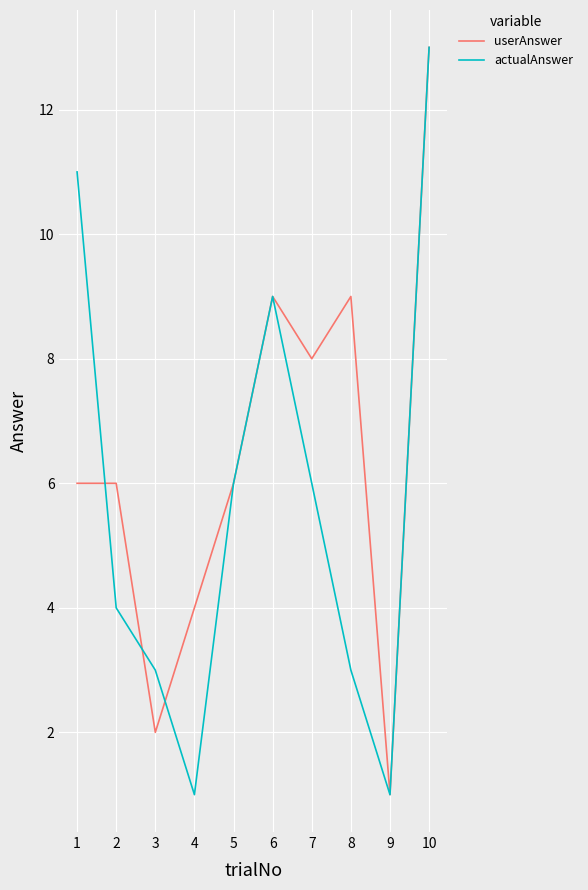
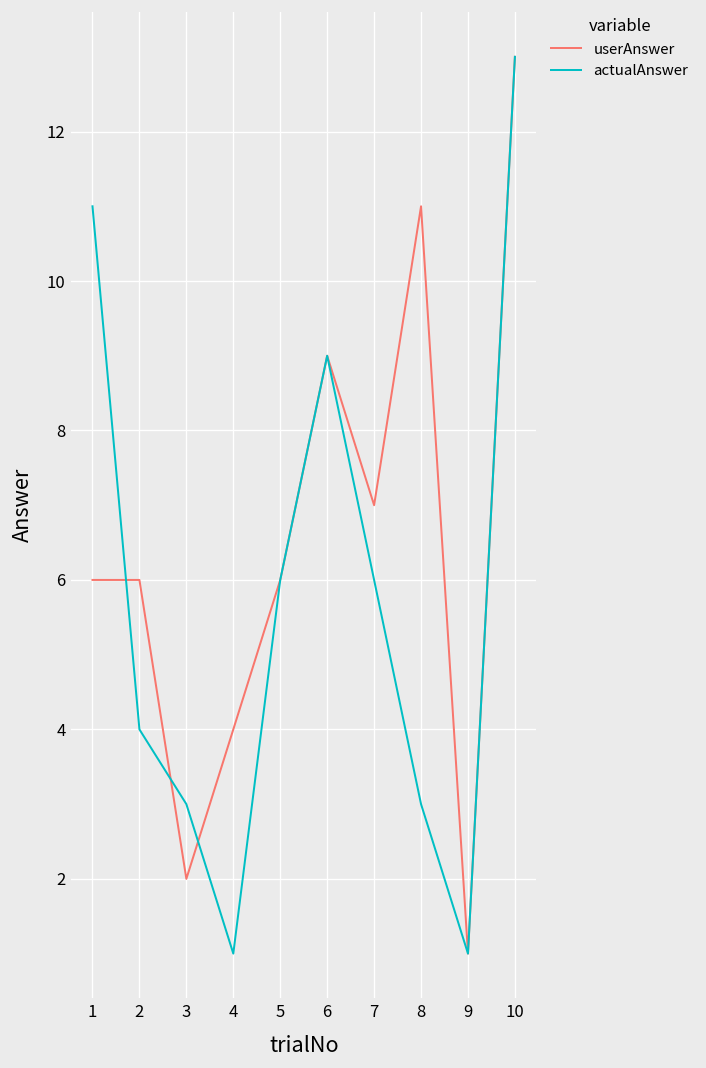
  {
    "userAnswer": {
      "1": 6,
      "2": 6,
      "3": 2,
      "4": 4,
-     "7": 8,
-     "8": 9
+     "7": 7,
+     "8": 11
    },
    "actualAnswer": {
      "1": 11,
      "2": 4,
      "3": 3,
      "4": 1,
      "7": 6,
      "8": 3
    }
  }
